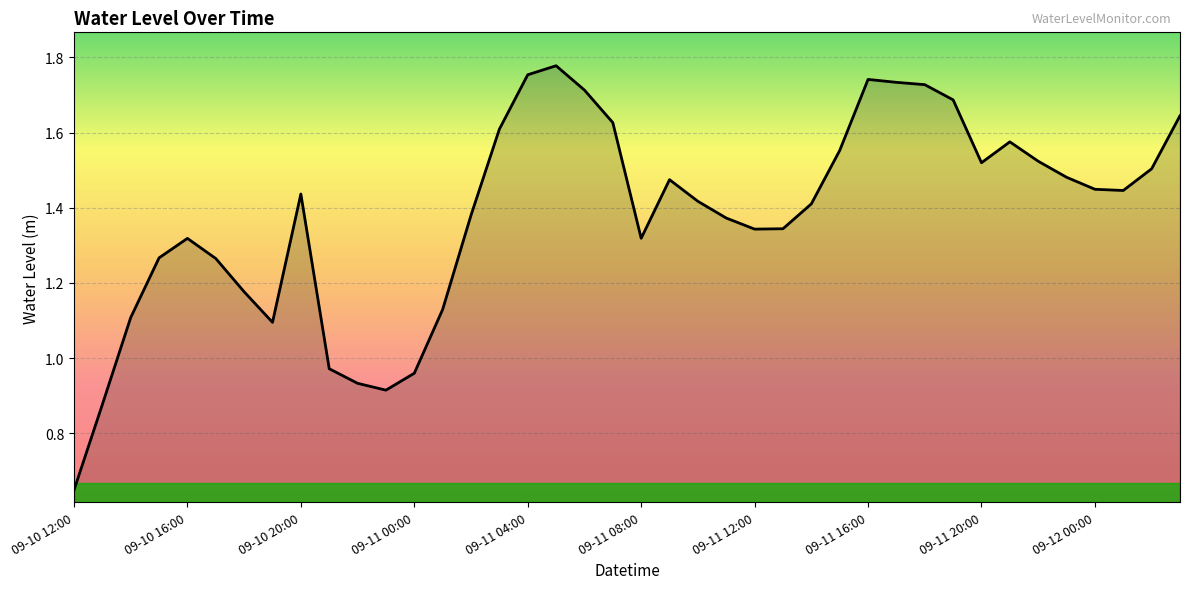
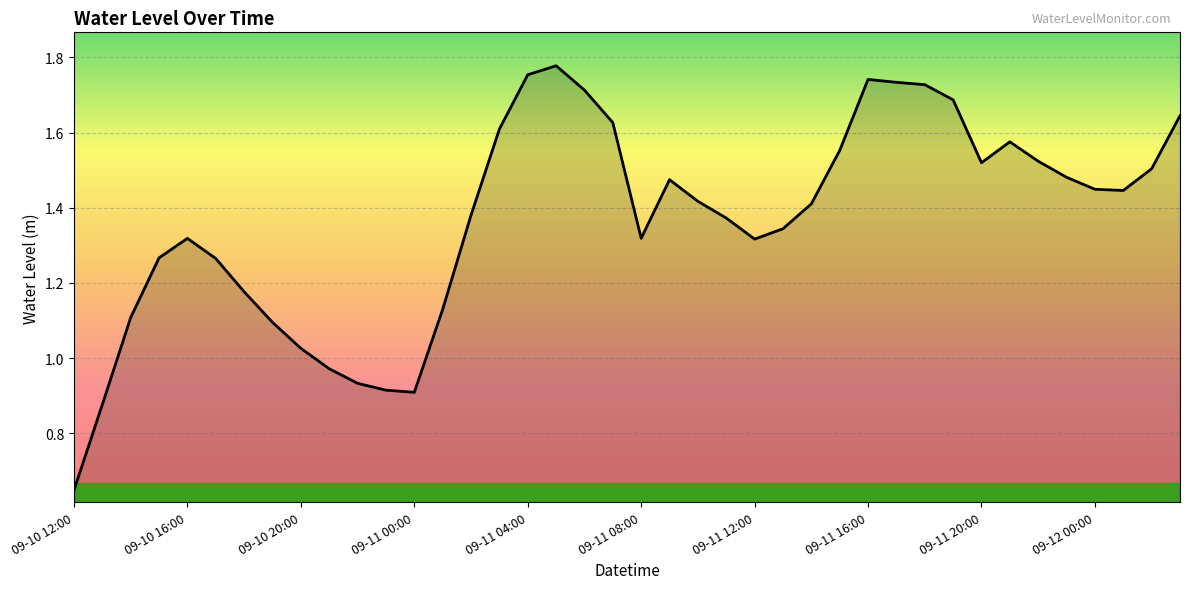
  {
    "09-10 16:00": 1.32,
-   "09-10 20:00": 1.44,
-   "09-11 00:00": 0.96,
+   "09-10 20:00": 1.03,
+   "09-11 00:00": 0.91,
    "09-11 04:00": 1.75,
    "09-11 08:00": 1.32,
-   "09-11 12:00": 1.34,
+   "09-11 12:00": 1.32,
    "09-11 16:00": 1.74,
    "09-11 20:00": 1.52,
    "09-12 00:00": 1.45
  }
